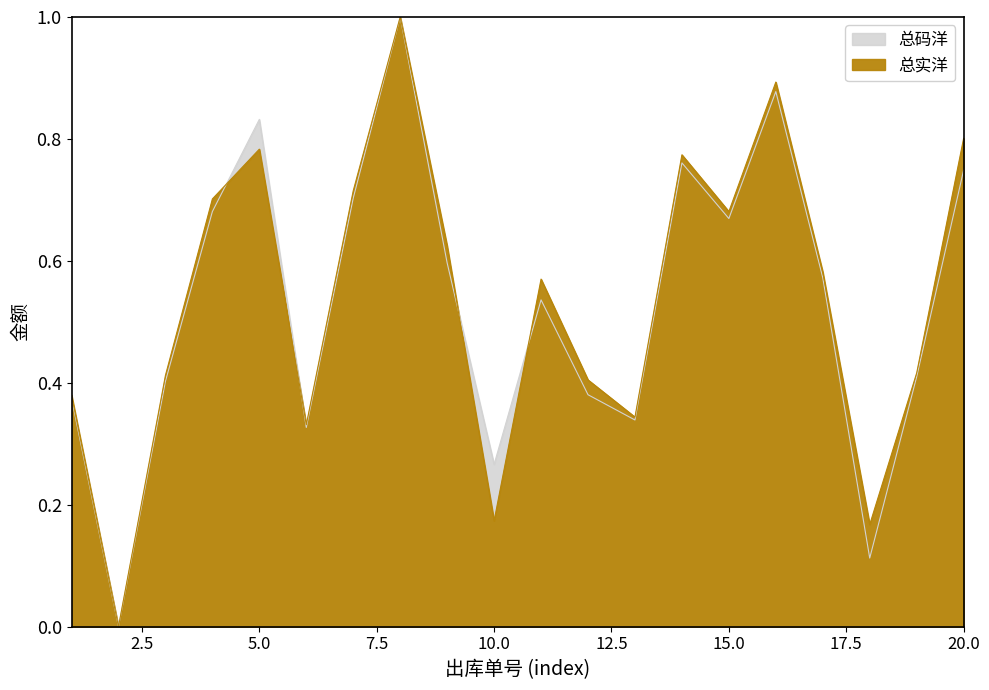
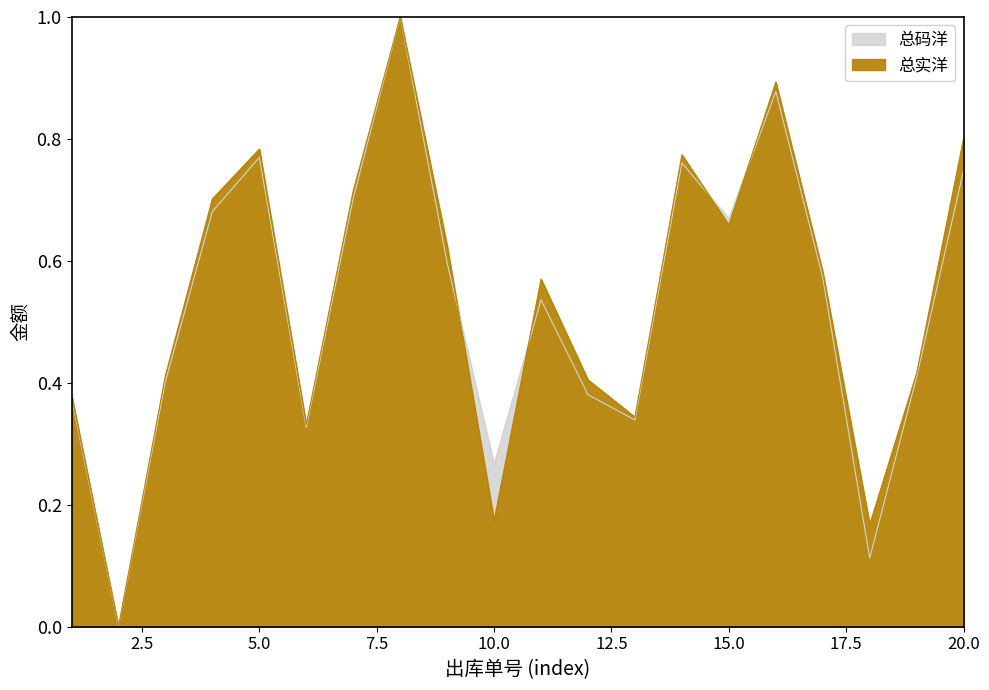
  {
    "总码洋": {
-     "5.0": 0.83,
+     "5.0": 0.77,
      "10.0": 0.27,
      "15.0": 0.67,
      "20.0": 0.75
    },
    "总实洋": {
      "5.0": 0.78,
      "10.0": 0.17,
-     "15.0": 0.68,
+     "15.0": 0.66,
      "20.0": 0.80
    }
  }
